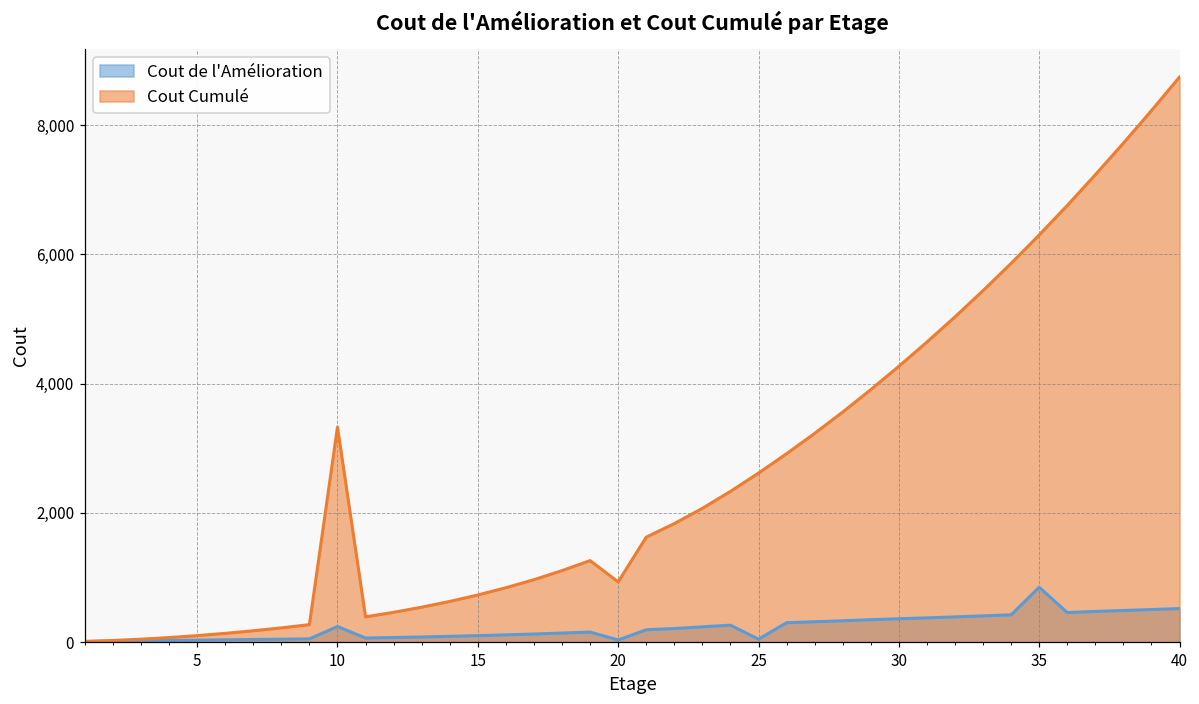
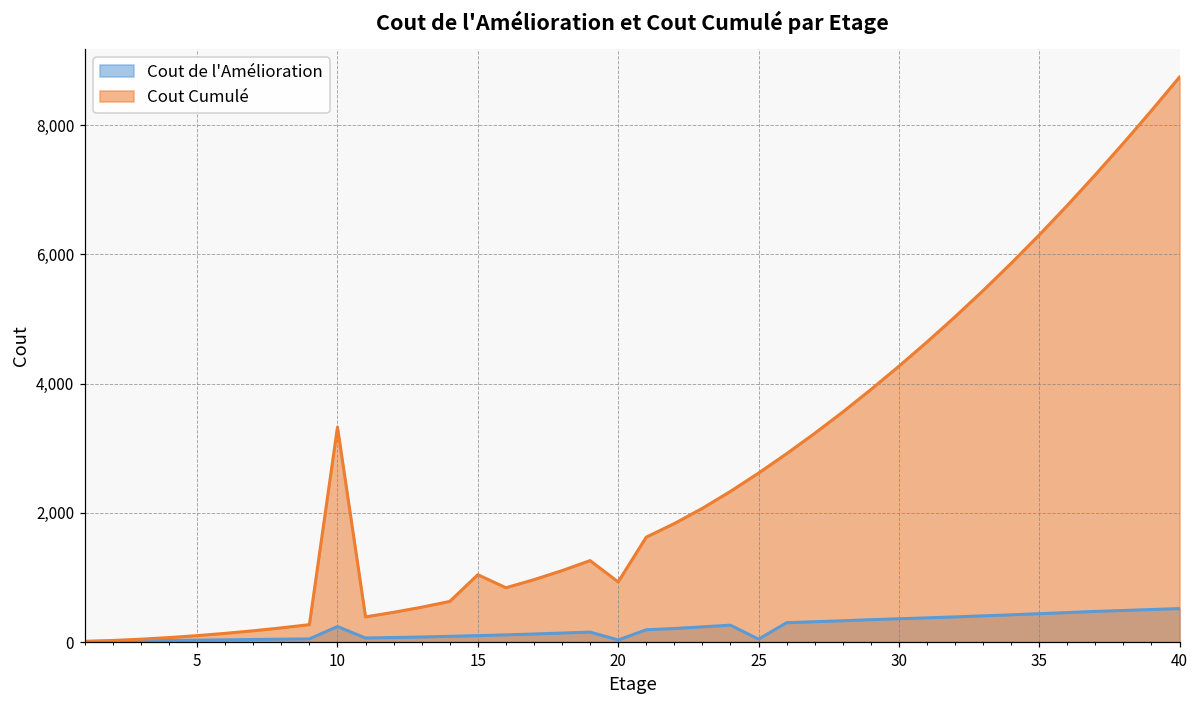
  {
    "Cout de l'Amélioration": {
      "5": "0",
      "10": "200",
      "15": "100",
      "20": "0",
      "25": "0",
      "30": "400",
-     "35": "800",
+     "35": "400",
      "40": "500"
    },
    "Cout Cumulé": {
      "5": "100",
      "10": "3,300",
-     "15": "700",
+     "15": "1,000",
      "20": "900",
      "25": "2,600",
      "30": "4,300",
      "35": "6,300",
      "40": "8,700"
    }
  }
